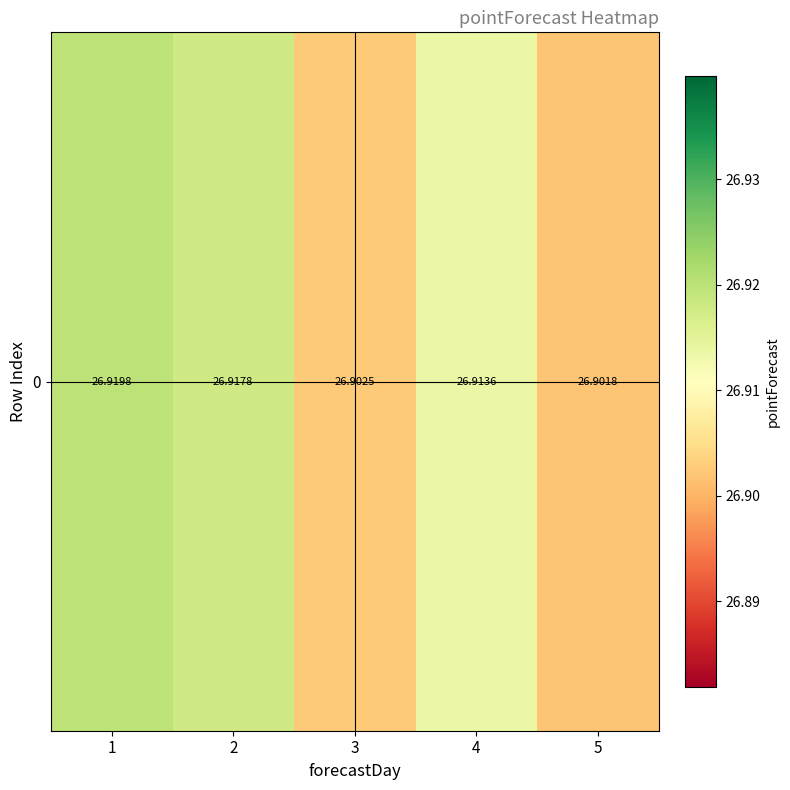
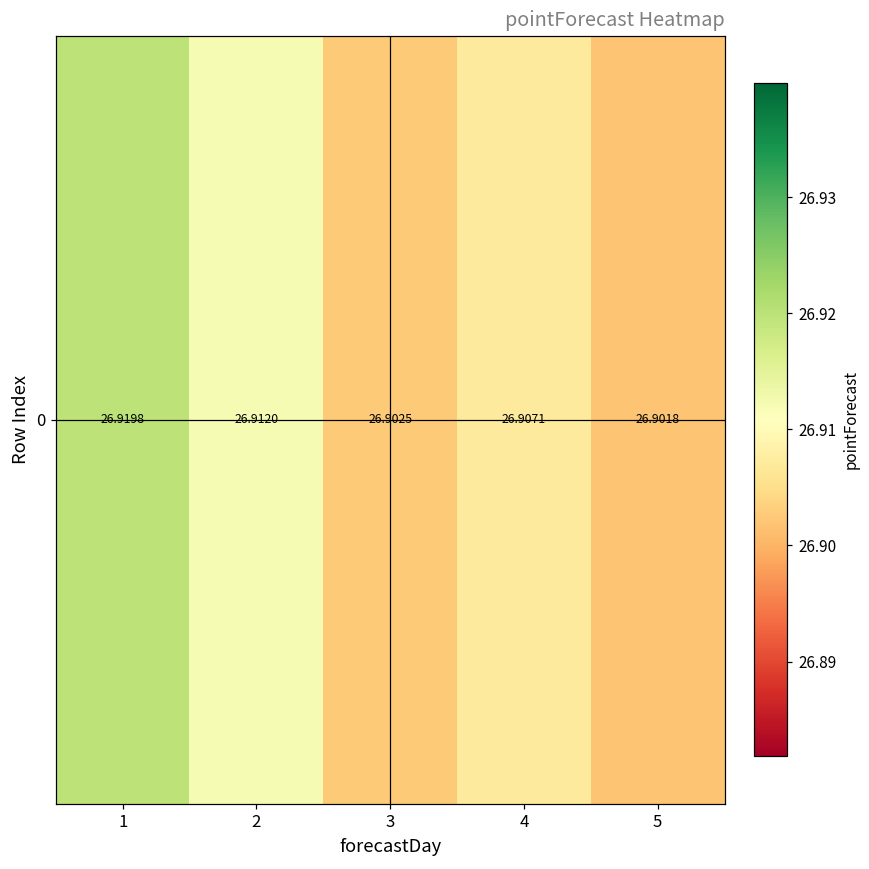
  {
    "0": {
      "1": 26.9198,
-     "2": 26.9178,
+     "2": 26.9120,
      "3": 26.9025,
-     "4": 26.9136,
+     "4": 26.9071,
      "5": 26.9018
    }
  }
